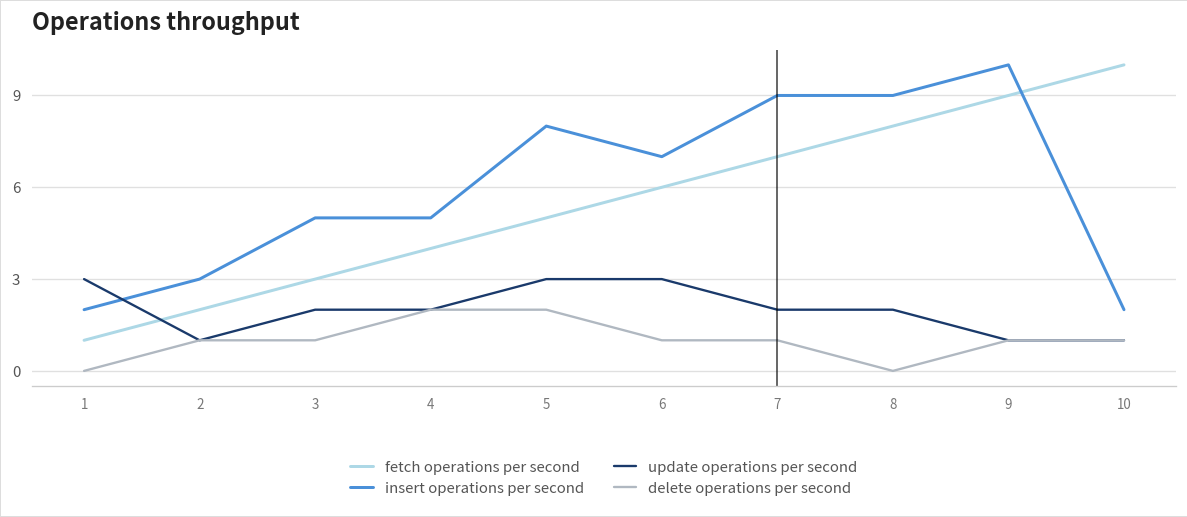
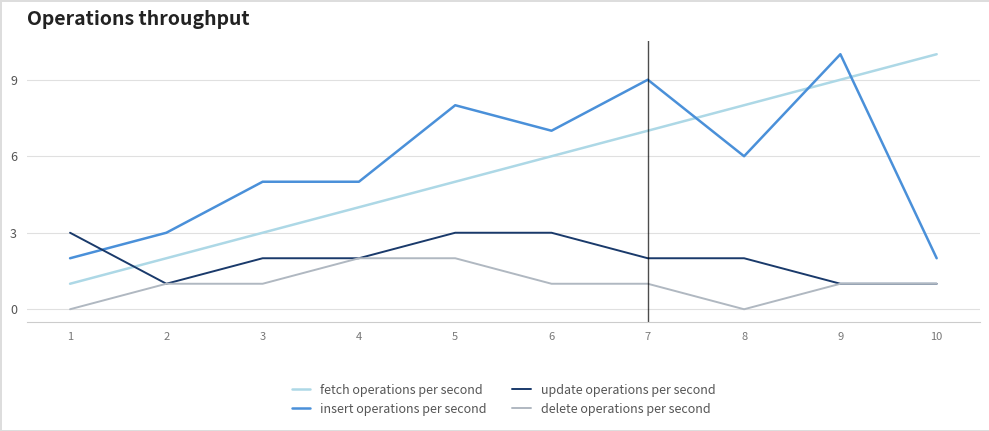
  {
    "insert operations per second": {
      "1": 2,
      "2": 3,
      "3": 5,
      "4": 5,
      "5": 8,
      "6": 7,
      "7": 9,
-     "8": 9,
+     "8": 6,
      "9": 10,
      "10": 2
    },
    "update operations per second": {
      "1": 3,
      "3": 2,
      "5": 3,
      "6": 3,
      "7": 2,
      "8": 2
    }
  }
